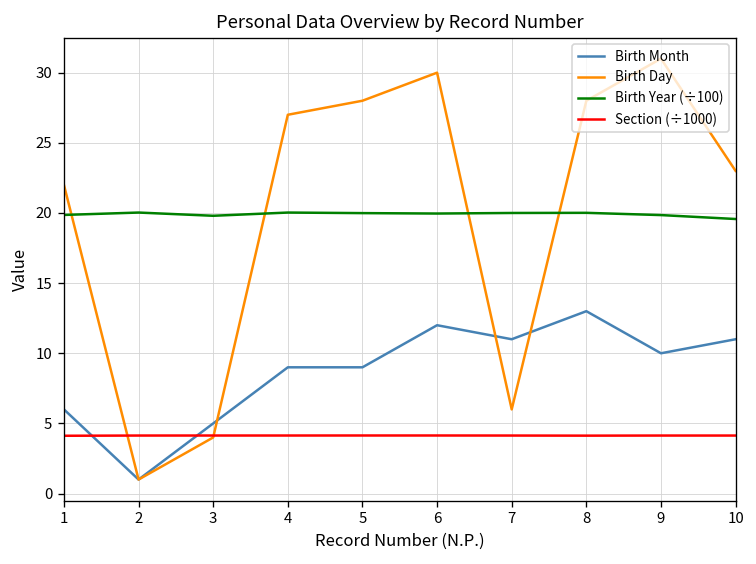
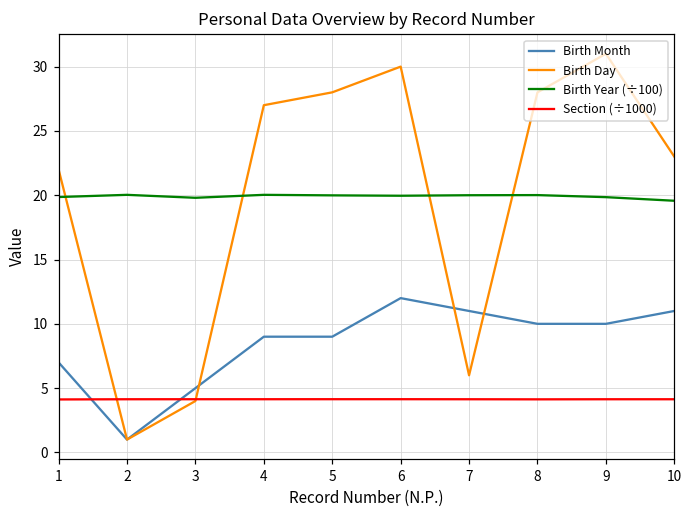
  {
    "Birth Month": {
-     "1": 6,
+     "1": 7,
      "3": 5,
      "4": 9,
      "5": 9,
      "6": 12,
      "7": 11,
-     "8": 13,
+     "8": 10,
      "9": 10,
      "10": 11
    },
    "Birth Day": {
      "1": 22,
      "4": 27,
      "5": 28,
      "6": 30,
      "7": 6,
      "10": 23
    },
    "Birth Year (÷100)": {
      "1": 20,
      "2": 20,
      "3": 20,
      "4": 20,
      "5": 20,
      "6": 20,
      "7": 20,
      "8": 20,
      "9": 20,
      "10": 19.6
    },
    "Section (÷1000)": {
      "1": 4,
      "2": 4,
      "4": 4,
      "5": 4,
      "6": 4,
      "7": 4,
      "8": 4,
      "9": 4,
      "10": 4
    }
  }
